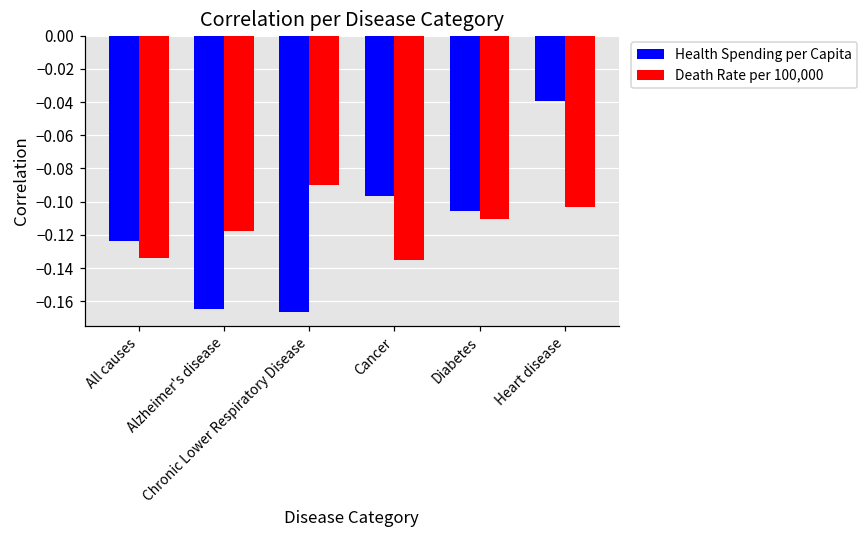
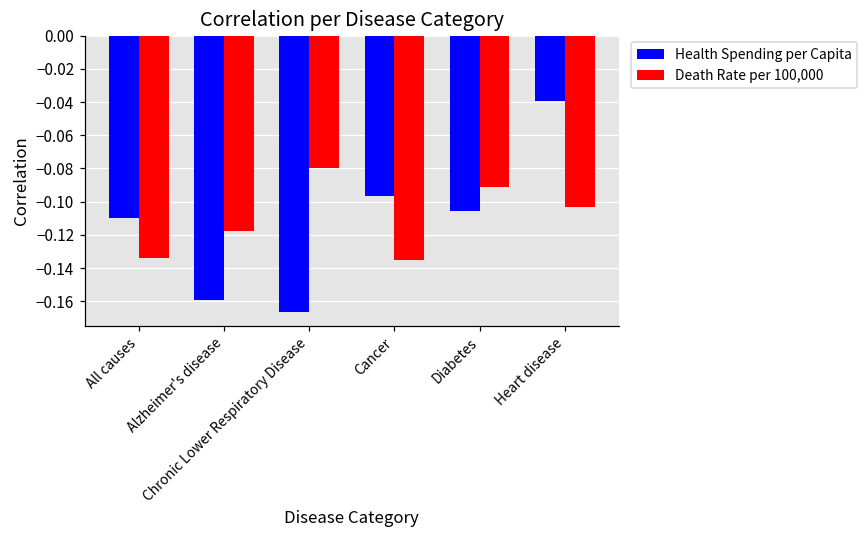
  {
    "Health Spending per Capita": {
-     "All causes": -0.124,
-     "Alzheimer's disease": -0.164,
+     "All causes": -0.110,
+     "Alzheimer's disease": -0.159,
      "Chronic Lower Respiratory Disease": -0.166,
      "Cancer": -0.097,
      "Diabetes": -0.106,
      "Heart disease": -0.040
    },
    "Death Rate per 100,000": {
      "All causes": -0.134,
      "Alzheimer's disease": -0.118,
-     "Chronic Lower Respiratory Disease": -0.090,
+     "Chronic Lower Respiratory Disease": -0.079,
      "Cancer": -0.135,
-     "Diabetes": -0.111,
+     "Diabetes": -0.091,
      "Heart disease": -0.103
    }
  }
